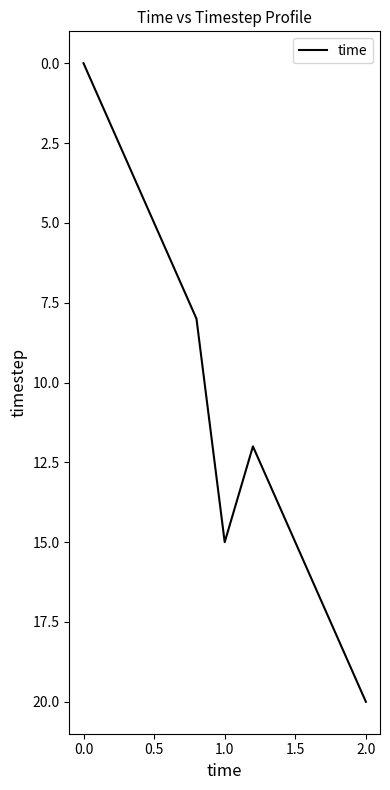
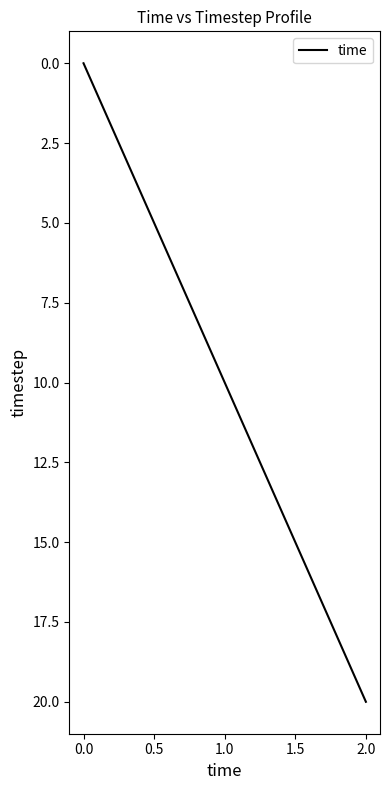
  {
    "0.0": 0,
-   "1.0": 15,
+   "1.0": 10,
    "2.0": 20
  }
